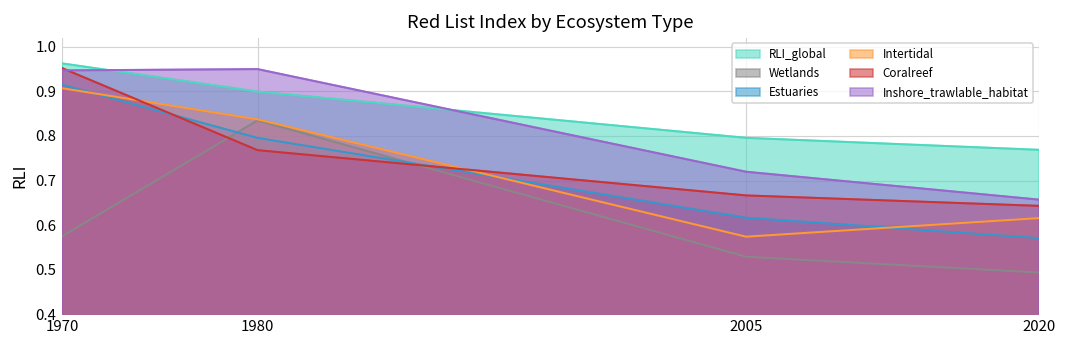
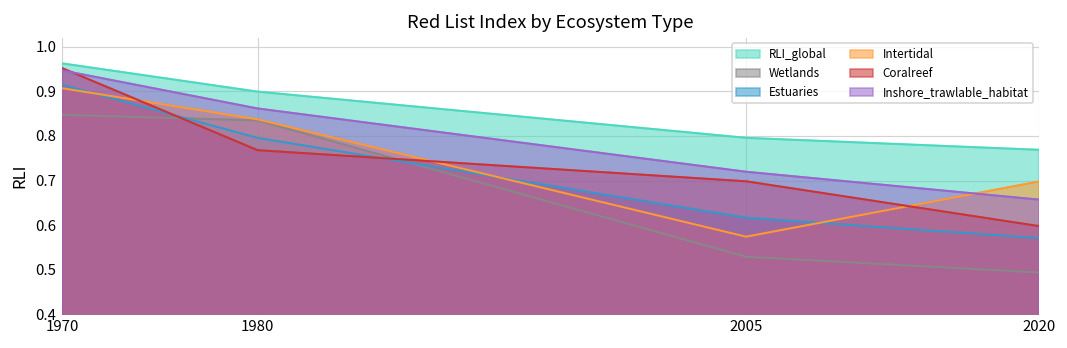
  {
    "Wetlands": {
-     "1970": 0.58,
+     "1970": 0.85,
      "2005": 0.53,
      "2020": 0.49
    },
    "Intertidal": {
      "1970": 0.91,
      "2005": 0.57,
-     "2020": 0.62
+     "2020": 0.70
    },
    "Coralreef": {
      "1980": 0.77,
-     "2005": 0.67,
-     "2020": 0.64
+     "2005": 0.70,
+     "2020": 0.60
    },
    "Inshore_trawlable_habitat": {
-     "1980": 0.95,
+     "1980": 0.86,
      "2005": 0.72,
      "2020": 0.66
    }
  }
